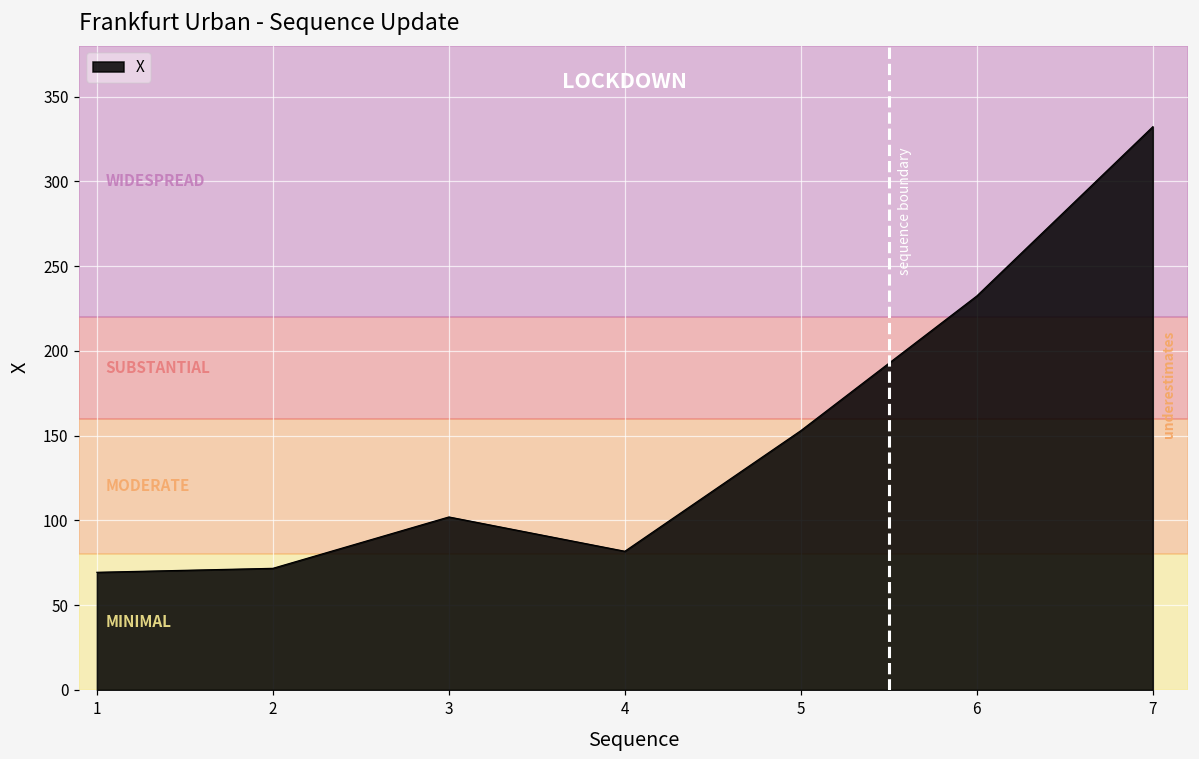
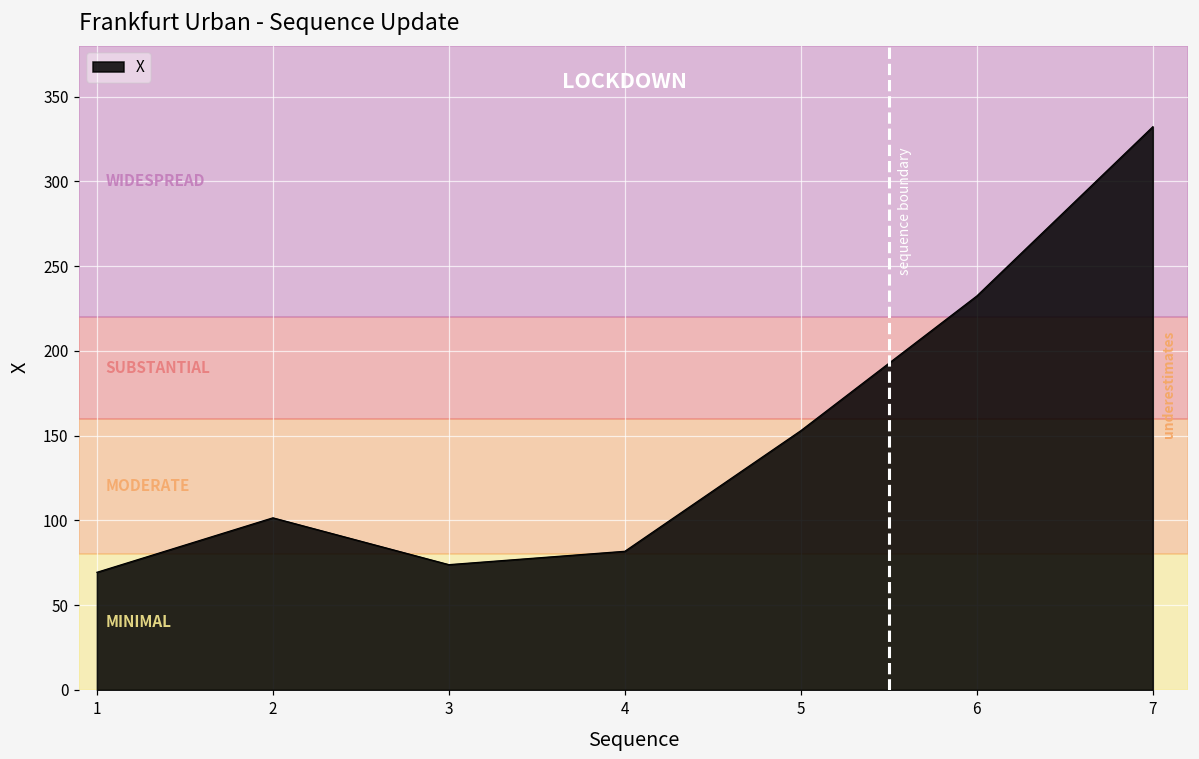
  {
    "1": 69,
-   "2": 72,
-   "3": 102,
+   "2": 101,
+   "3": 74,
    "4": 82,
    "5": 153,
    "6": 232,
    "7": 332
  }
